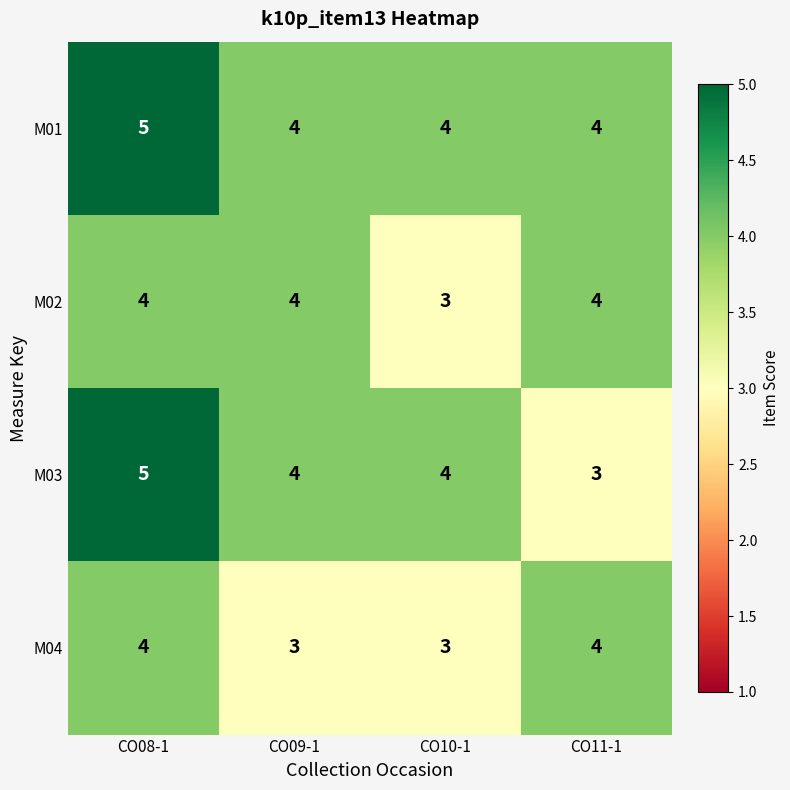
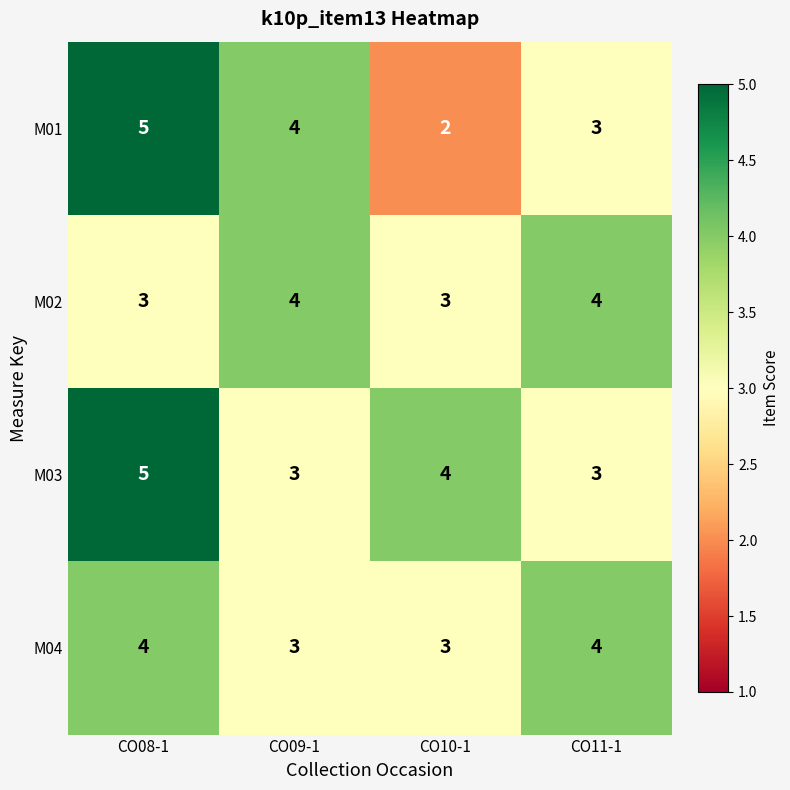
  {
    "M01": {
      "CO08-1": 5,
      "CO09-1": 4,
-     "CO10-1": 4,
-     "CO11-1": 4
+     "CO10-1": 2,
+     "CO11-1": 3
    },
    "M02": {
-     "CO08-1": 4,
+     "CO08-1": 3,
      "CO09-1": 4,
      "CO10-1": 3,
      "CO11-1": 4
    },
    "M03": {
      "CO08-1": 5,
-     "CO09-1": 4,
+     "CO09-1": 3,
      "CO10-1": 4,
      "CO11-1": 3
    },
    "M04": {
      "CO08-1": 4,
      "CO09-1": 3,
      "CO10-1": 3,
      "CO11-1": 4
    }
  }
